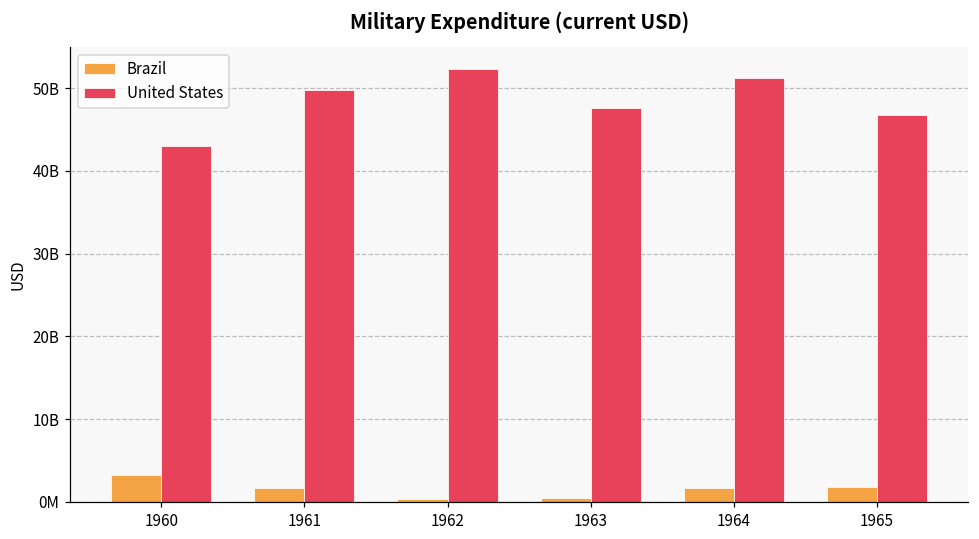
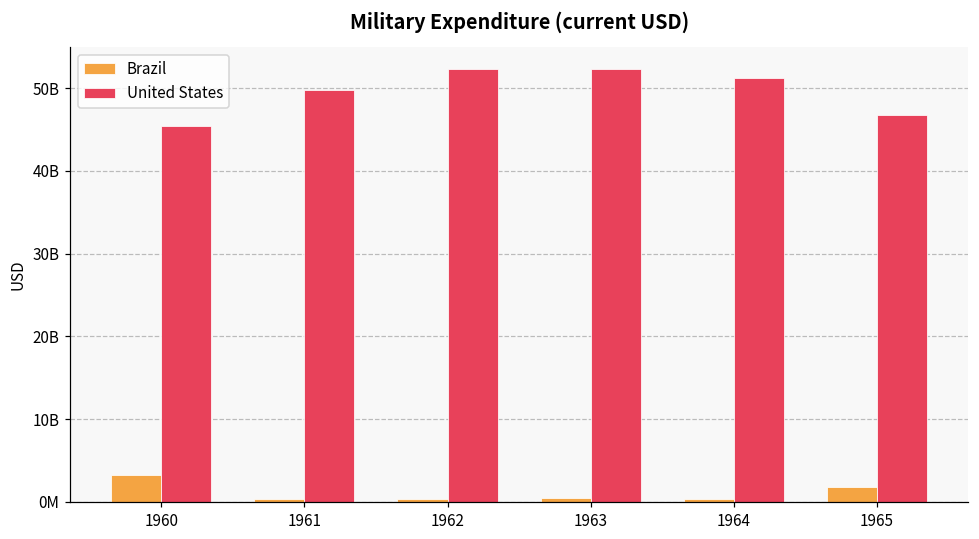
  {
    "Brazil": {
      "1960": 3000000000,
-     "1961": 2000000000,
+     "1961": 0,
      "1962": 0,
      "1963": 0,
-     "1964": 2000000000,
+     "1964": 0,
      "1965": 2000000000
    },
    "United States": {
-     "1960": 43000000000,
+     "1960": 45000000000,
      "1961": 50000000000,
      "1962": 52000000000,
-     "1963": 48000000000,
+     "1963": 52000000000,
      "1964": 51000000000,
      "1965": 47000000000
    }
  }
